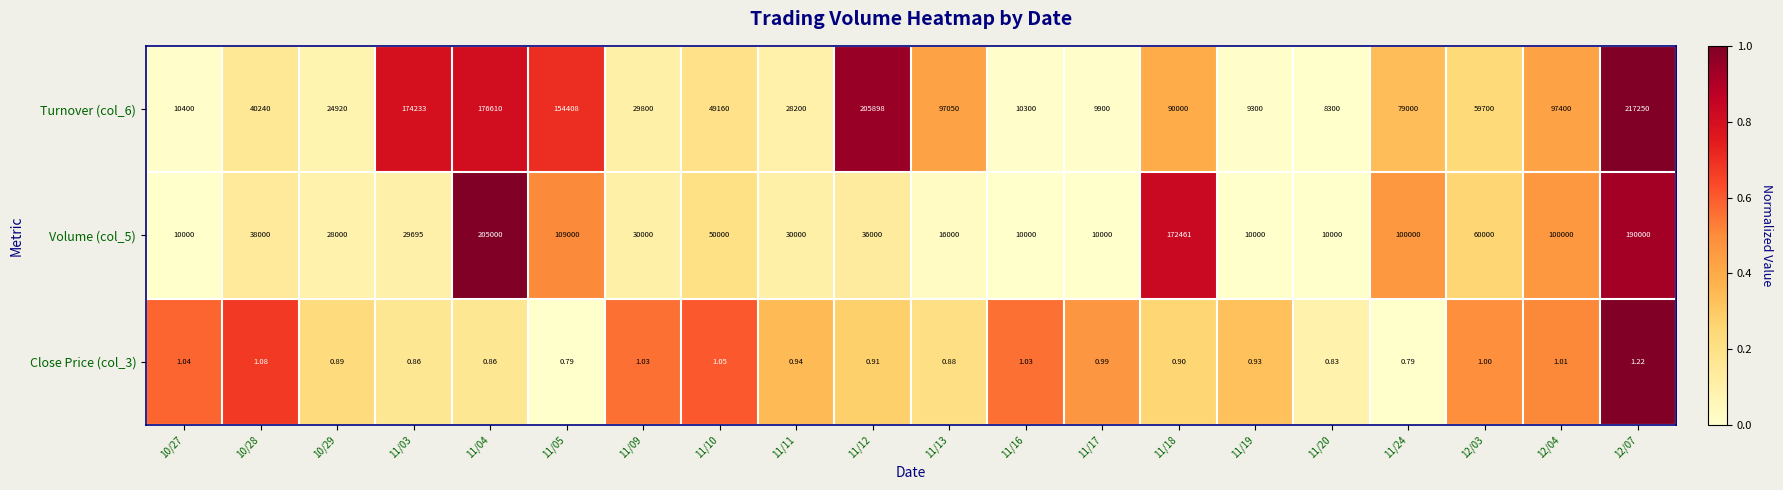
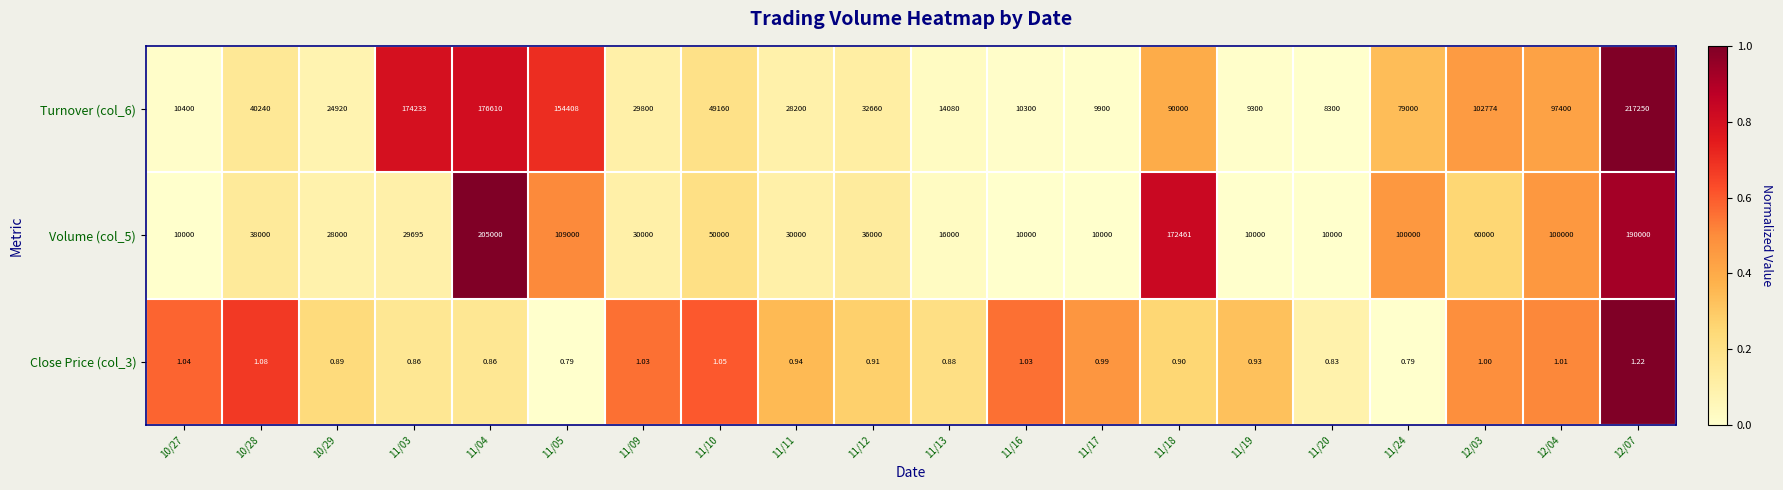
  {
    "Turnover (col_6)": {
      "10/27": 10400,
      "10/28": 40240,
      "10/29": 24920,
      "11/03": 174233,
      "11/04": 176610,
      "11/05": 154408,
      "11/09": 29800,
      "11/10": 49160,
      "11/11": 28200,
-     "11/12": 205898,
-     "11/13": 97050,
+     "11/12": 32660,
+     "11/13": 14080,
      "11/16": 10300,
      "11/17": 9900,
      "11/18": 90000,
      "11/19": 9300,
      "11/20": 8300,
      "11/24": 79000,
-     "12/03": 59700,
+     "12/03": 102774,
      "12/04": 97400,
      "12/07": 217250
    },
    "Volume (col_5)": {
      "10/27": 10000,
      "10/28": 38000,
      "10/29": 28000,
      "11/03": 29695,
      "11/04": 205000,
      "11/05": 109000,
      "11/09": 30000,
      "11/10": 50000,
      "11/11": 30000,
      "11/12": 36000,
      "11/13": 16000,
      "11/16": 10000,
      "11/17": 10000,
      "11/18": 172461,
      "11/19": 10000,
      "11/20": 10000,
      "11/24": 100000,
      "12/03": 60000,
      "12/04": 100000,
      "12/07": 190000
    },
    "Close Price (col_3)": {
      "10/27": 1.04,
      "10/28": 1.08,
      "10/29": 0.89,
      "11/03": 0.86,
      "11/04": 0.86,
      "11/05": 0.79,
      "11/09": 1.03,
      "11/10": 1.05,
      "11/11": 0.94,
      "11/12": 0.91,
      "11/13": 0.88,
      "11/16": 1.03,
      "11/17": 0.99,
      "11/18": 0.90,
      "11/19": 0.93,
      "11/20": 0.83,
      "11/24": 0.79,
      "12/03": 1.00,
      "12/04": 1.01,
      "12/07": 1.22
    }
  }
